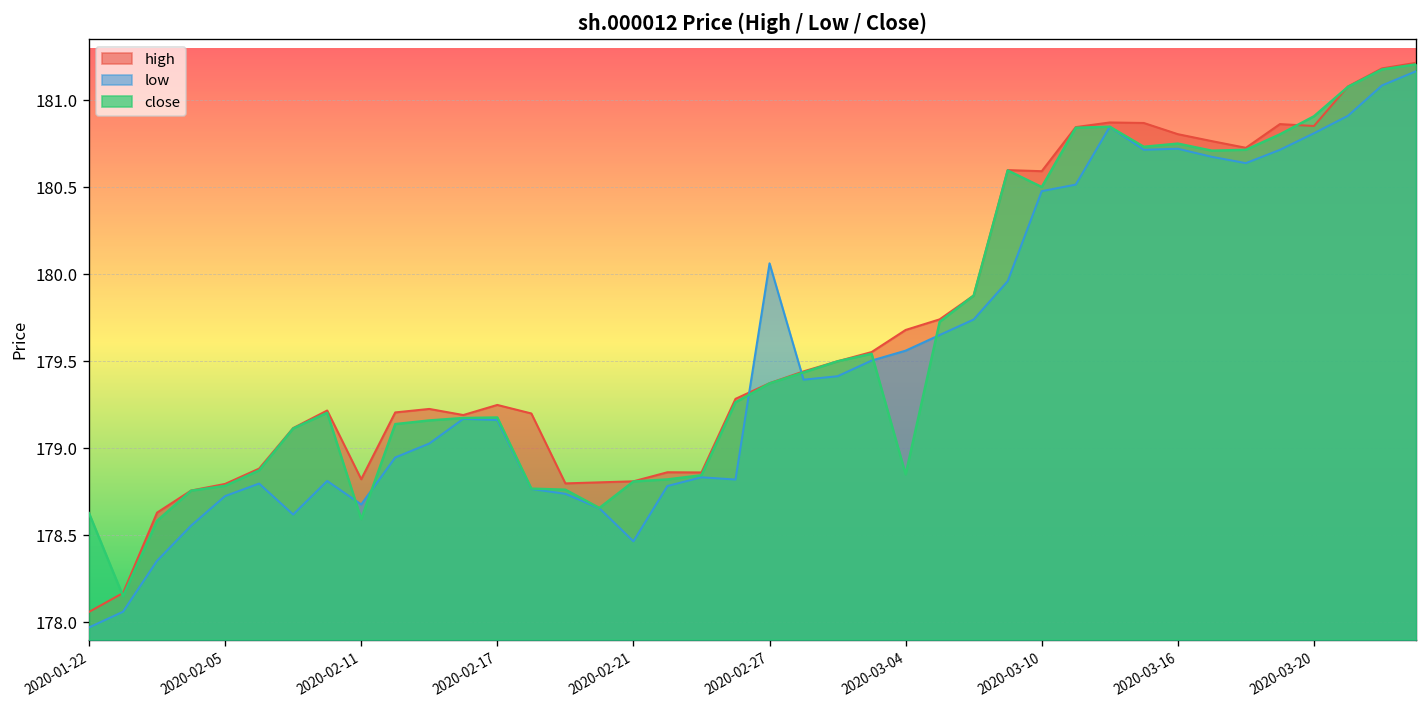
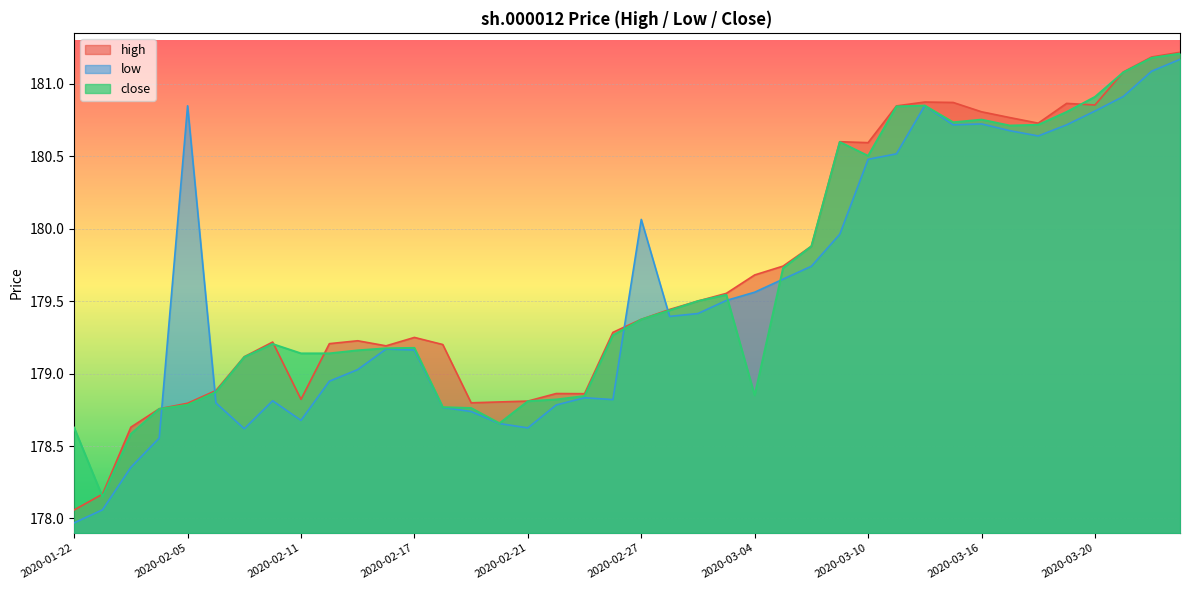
  {
    "high": {
      "2020-01-22": 178.06,
      "2020-02-11": 178.82,
      "2020-02-17": 179.25,
      "2020-03-04": 179.68,
      "2020-03-10": 180.59,
      "2020-03-16": 180.81,
      "2020-03-20": 180.85
    },
    "low": {
      "2020-01-22": 177.97,
-     "2020-02-05": 178.73,
+     "2020-02-05": 180.85,
      "2020-02-11": 178.68,
-     "2020-02-21": 178.47,
+     "2020-02-21": 178.63,
      "2020-02-27": 180.06,
      "2020-03-04": 179.56,
      "2020-03-10": 180.48,
      "2020-03-16": 180.72,
      "2020-03-20": 180.81
    },
    "close": {
      "2020-01-22": 178.63,
-     "2020-02-11": 178.59,
+     "2020-02-11": 179.14,
      "2020-03-04": 178.85,
      "2020-03-10": 180.50,
      "2020-03-16": 180.75,
      "2020-03-20": 180.91
    }
  }
